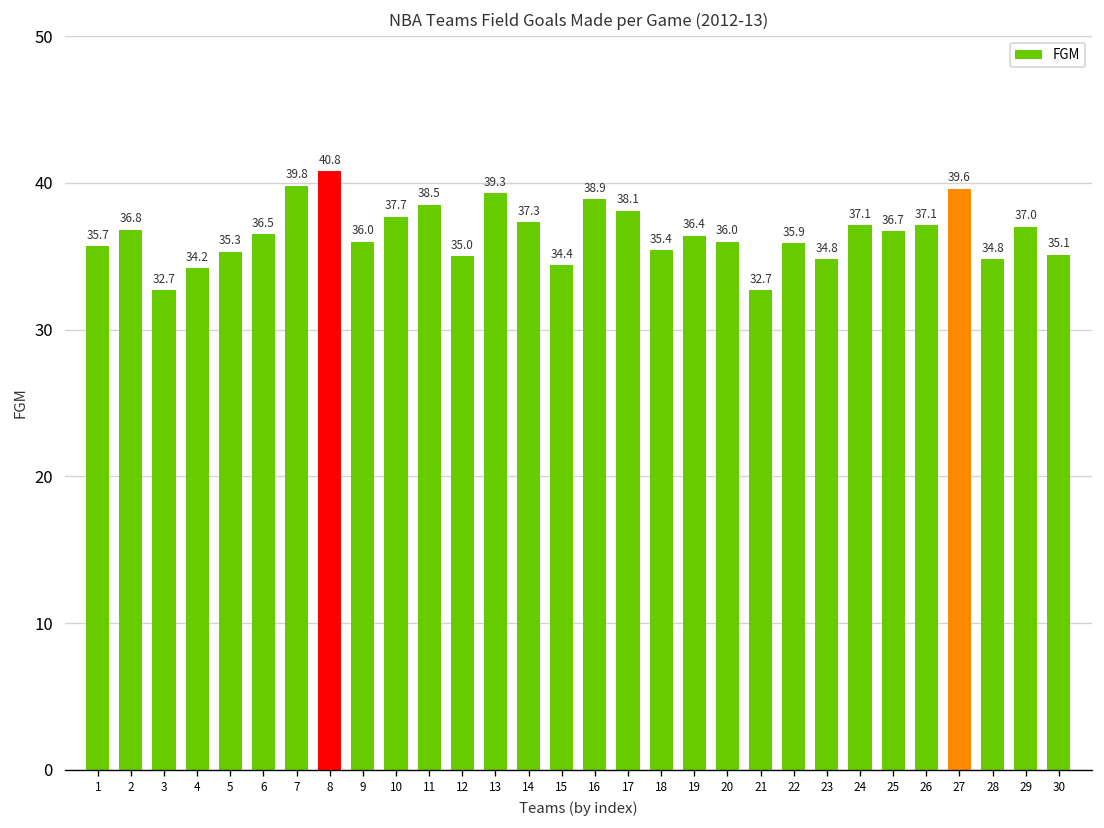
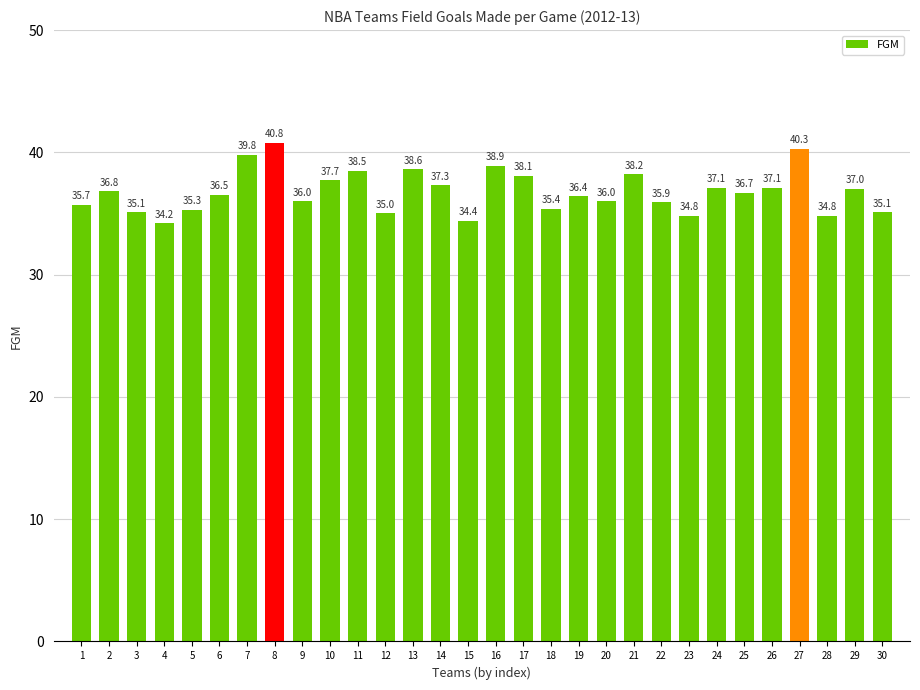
  {
    "1": 35.7,
    "2": 36.8,
-   "3": 32.7,
+   "3": 35.1,
    "4": 34.2,
    "5": 35.3,
    "6": 36.5,
    "7": 39.8,
    "8": 40.8,
    "9": 36.0,
    "10": 37.7,
    "11": 38.5,
    "12": 35.0,
-   "13": 39.3,
+   "13": 38.6,
    "14": 37.3,
    "15": 34.4,
    "16": 38.9,
    "17": 38.1,
    "18": 35.4,
    "19": 36.4,
    "20": 36.0,
-   "21": 32.7,
+   "21": 38.2,
    "22": 35.9,
    "23": 34.8,
    "24": 37.1,
    "25": 36.7,
    "26": 37.1,
-   "27": 39.6,
+   "27": 40.3,
    "28": 34.8,
    "29": 37.0,
    "30": 35.1
  }
